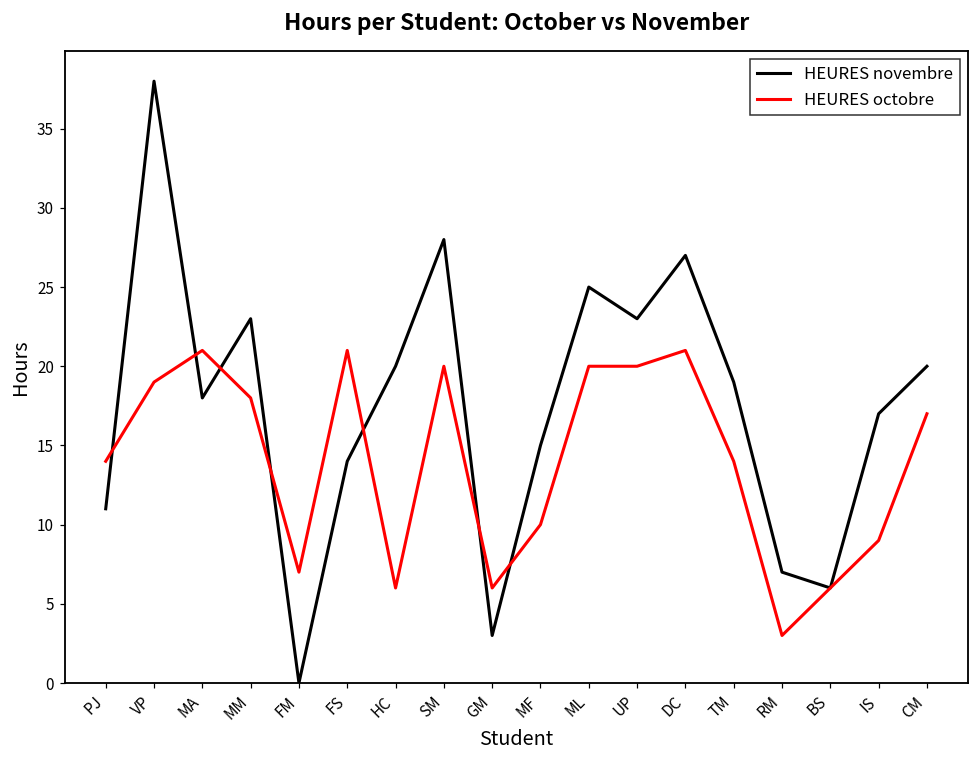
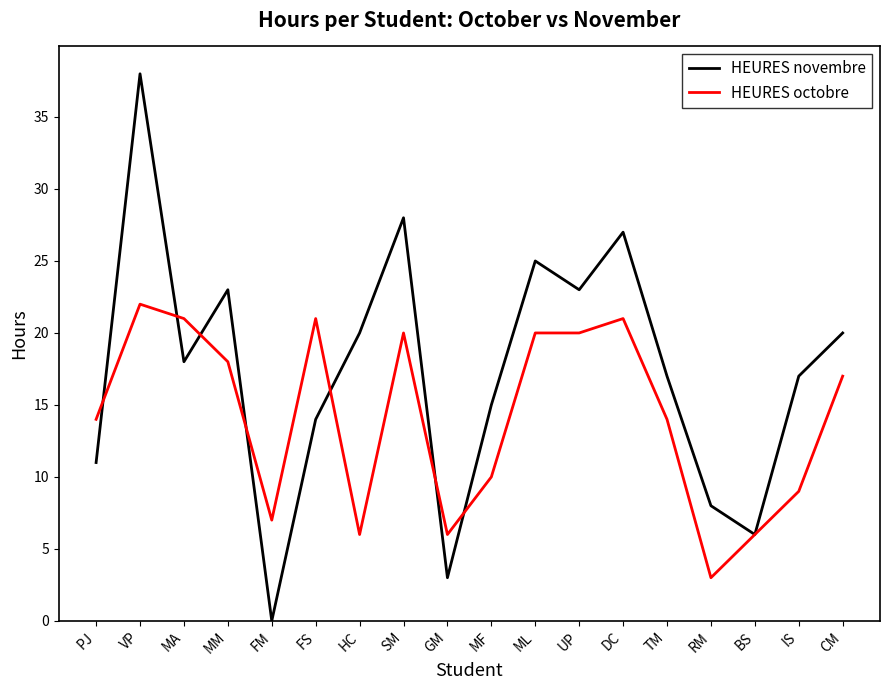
  {
    "HEURES novembre": {
      "PJ": 11,
      "VP": 38,
      "MA": 18,
      "MM": 23,
      "FM": 0,
      "FS": 14,
      "HC": 20,
      "SM": 28,
      "GM": 3,
      "MF": 15,
      "ML": 25,
      "UP": 23,
      "DC": 27,
-     "TM": 19,
-     "RM": 7,
+     "TM": 17,
+     "RM": 8,
      "IS": 17,
      "CM": 20
    },
    "HEURES octobre": {
      "PJ": 14,
-     "VP": 19,
+     "VP": 22,
      "MA": 21,
      "MM": 18,
      "FM": 7,
      "FS": 21,
      "HC": 6,
      "SM": 20,
      "GM": 6,
      "MF": 10,
      "ML": 20,
      "UP": 20,
      "DC": 21,
      "TM": 14,
      "RM": 3,
      "IS": 9,
      "CM": 17
    }
  }
